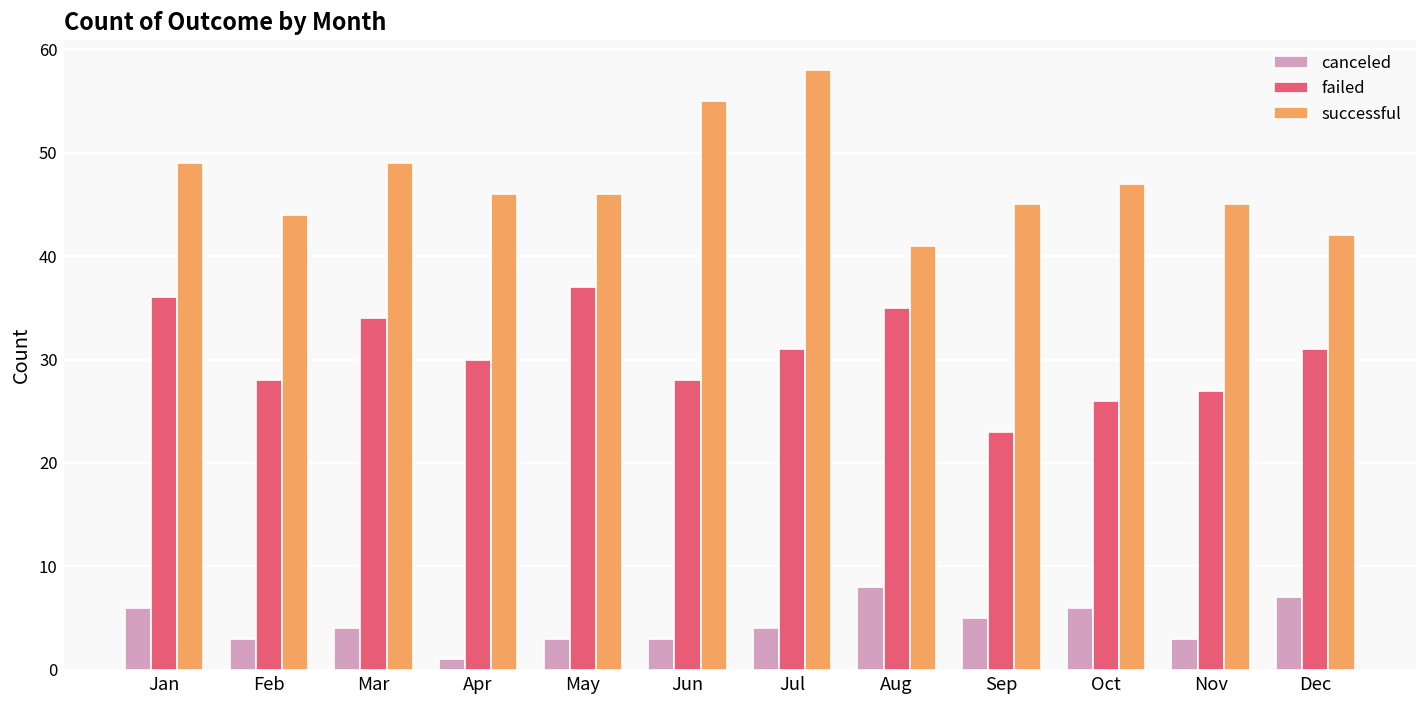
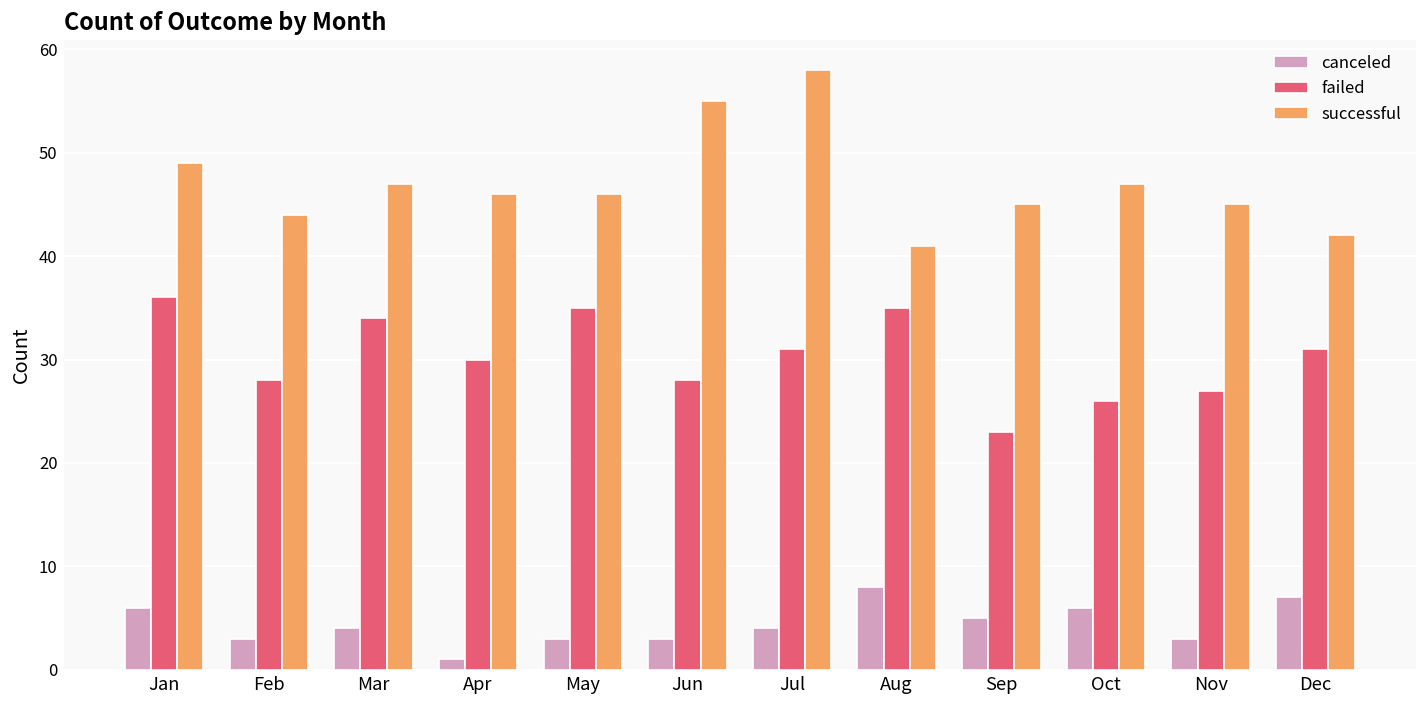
  {
    "canceled": {
      "Jan": 6,
      "Feb": 3,
      "Mar": 4,
      "Apr": 1,
      "May": 3,
      "Jun": 3,
      "Jul": 4,
      "Aug": 8,
      "Sep": 5,
      "Oct": 6,
      "Nov": 3,
      "Dec": 7
    },
    "failed": {
      "Jan": 36,
      "Feb": 28,
      "Mar": 34,
      "Apr": 30,
-     "May": 37,
+     "May": 35,
      "Jun": 28,
      "Jul": 31,
      "Aug": 35,
      "Sep": 23,
      "Oct": 26,
      "Nov": 27,
      "Dec": 31
    },
    "successful": {
      "Jan": 49,
      "Feb": 44,
-     "Mar": 49,
+     "Mar": 47,
      "Apr": 46,
      "May": 46,
      "Jun": 55,
      "Jul": 58,
      "Aug": 41,
      "Sep": 45,
      "Oct": 47,
      "Nov": 45,
      "Dec": 42
    }
  }
